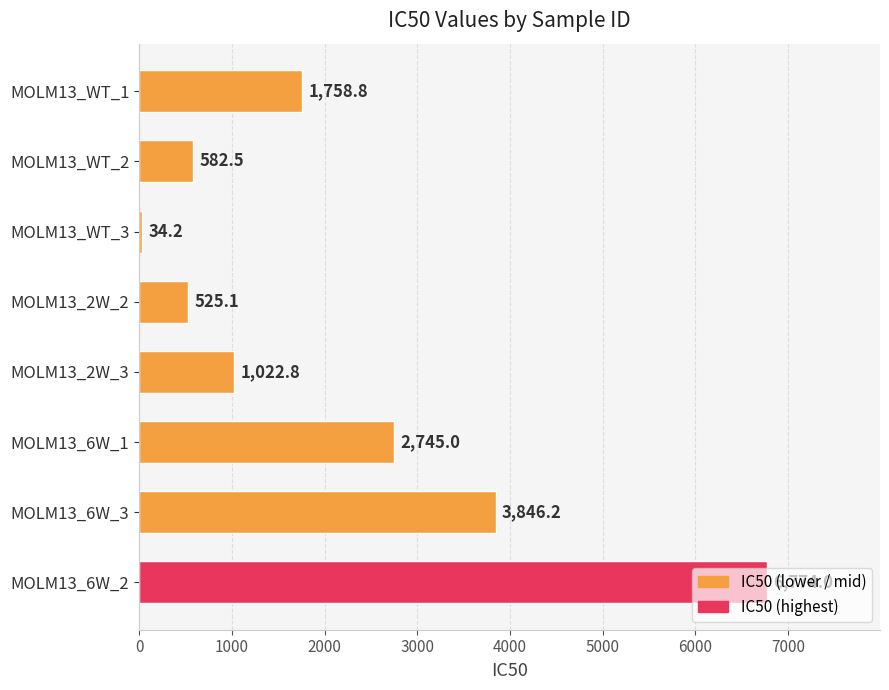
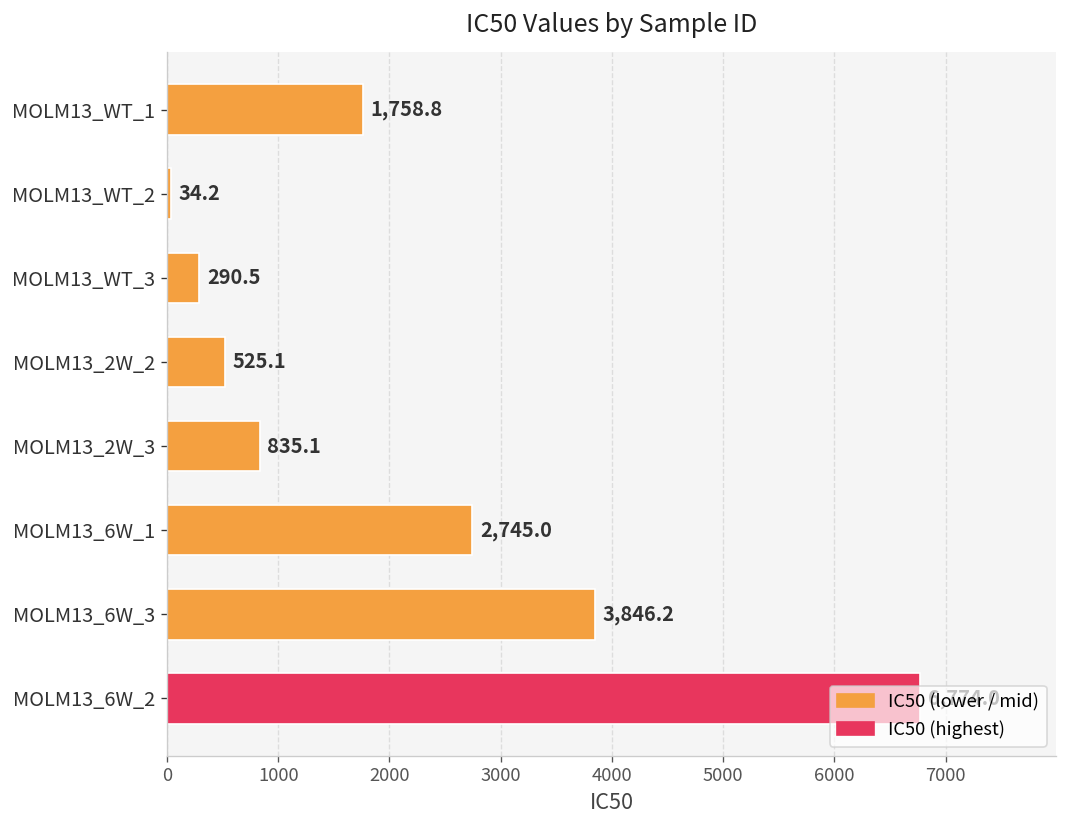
  {
    "MOLM13_WT_1": "1,758.8",
-   "MOLM13_WT_2": "582.5",
-   "MOLM13_WT_3": "34.2",
+   "MOLM13_WT_2": "34.2",
+   "MOLM13_WT_3": "290.5",
    "MOLM13_2W_2": "525.1",
-   "MOLM13_2W_3": "1,022.8",
+   "MOLM13_2W_3": "835.1",
    "MOLM13_6W_1": "2,745.0",
    "MOLM13_6W_3": "3,846.2"
  }
